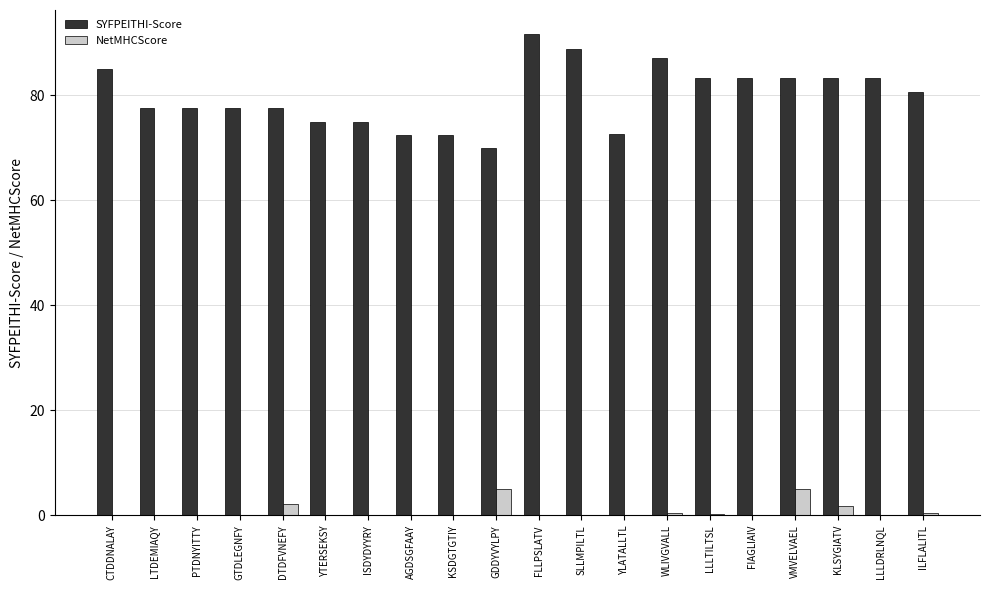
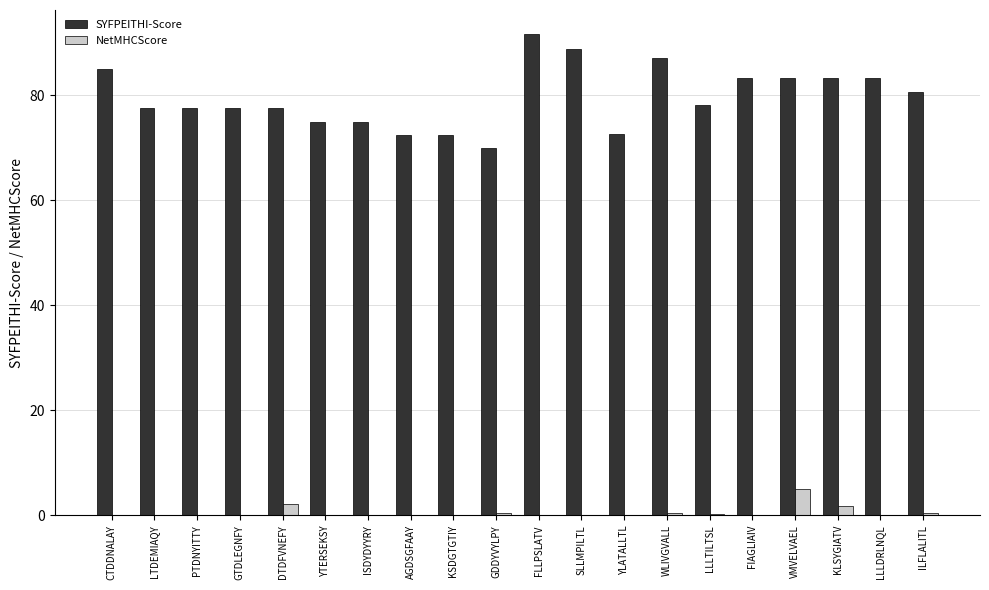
  {
    "SYFPEITHI-Score": {
      "CTDDNALAY": 85,
      "LTDEMIAQY": 78,
      "PTDNYITTY": 78,
      "GTDLEGNFY": 78,
      "DTDFVNEFY": 78,
      "YTERSEKSY": 75,
      "ISDYDYYRY": 75,
      "AGDSGFAAY": 73,
      "KSDGTGTIY": 73,
      "GDDYVYLPY": 70,
      "FLLPSLATV": 92,
      "SLLMPILTL": 89,
      "YLATALLTL": 73,
      "WLIVGVALL": 87,
-     "LLLTILTSL": 83,
+     "LLLTILTSL": 78,
      "FIAGLIAIV": 83,
      "VMVELVAEL": 83,
      "KLSYGIATV": 83,
      "LLLDRLNQL": 83,
      "ILFLALITL": 81
    },
    "NetMHCScore": {
      "DTDFVNEFY": 2,
-     "GDDYVYLPY": 5,
+     "GDDYVYLPY": 0,
      "VMVELVAEL": 5,
      "KLSYGIATV": 2
    }
  }
